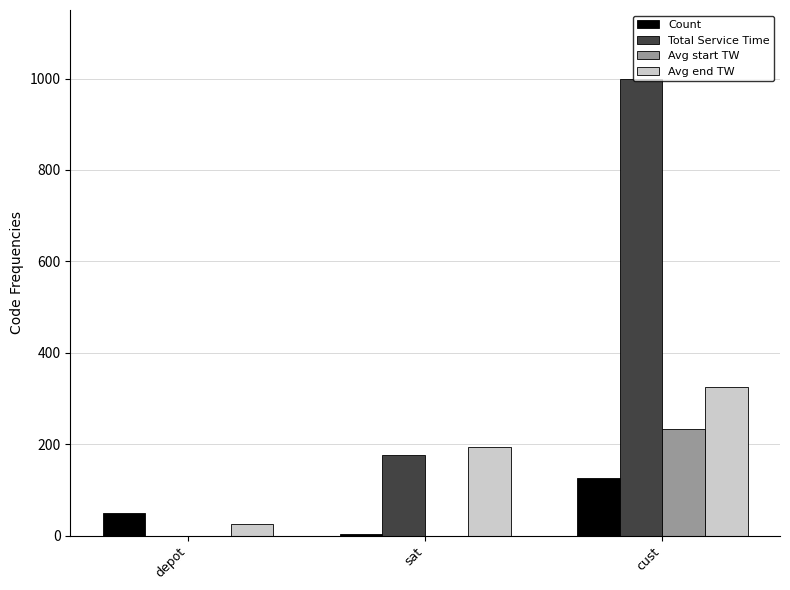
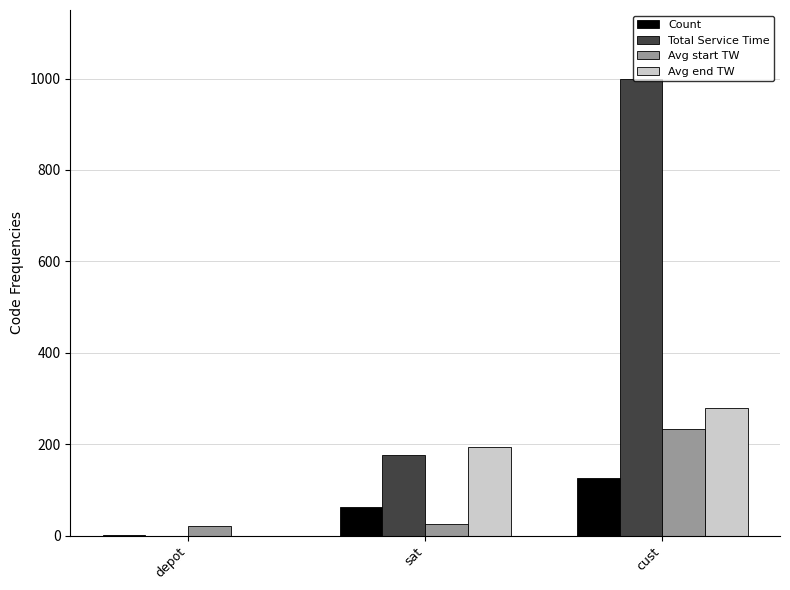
  {
    "Count": {
-     "depot": 50,
-     "sat": 0,
+     "depot": 0,
+     "sat": 60,
      "cust": 130
    },
    "Total Service Time": {
      "depot": 0,
      "sat": 180
    },
    "Avg start TW": {
-     "depot": 0,
-     "sat": 0,
+     "depot": 20,
+     "sat": 20,
      "cust": 230
    },
    "Avg end TW": {
-     "depot": 30,
+     "depot": 0,
      "sat": 190,
-     "cust": 320
+     "cust": 280
    }
  }
